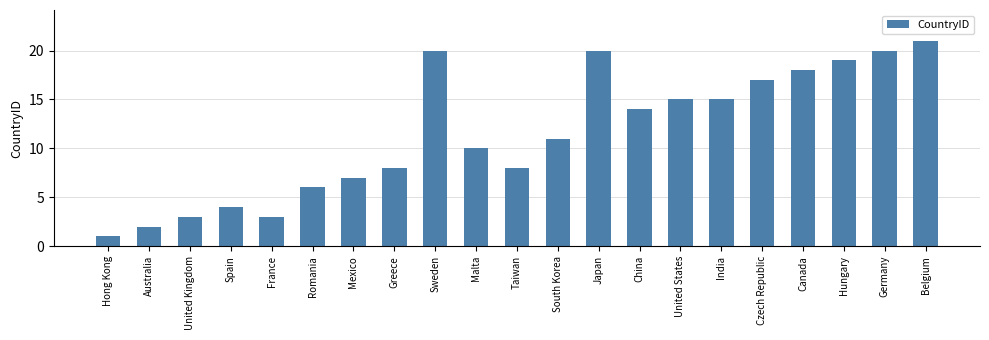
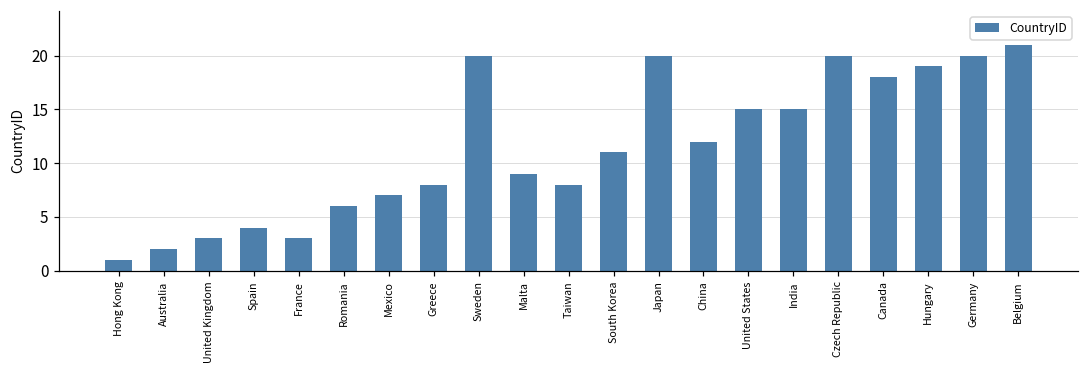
  {
    "Hong Kong": 1,
    "Australia": 2,
    "United Kingdom": 3,
    "Spain": 4,
    "France": 3,
    "Romania": 6,
    "Mexico": 7,
    "Greece": 8,
    "Sweden": 20,
-   "Malta": 10,
+   "Malta": 9,
    "Taiwan": 8,
    "South Korea": 11,
    "Japan": 20,
-   "China": 14,
+   "China": 12,
    "United States": 15,
    "India": 15,
-   "Czech Republic": 17,
+   "Czech Republic": 20,
    "Canada": 18,
    "Hungary": 19,
    "Germany": 20,
    "Belgium": 21
  }
